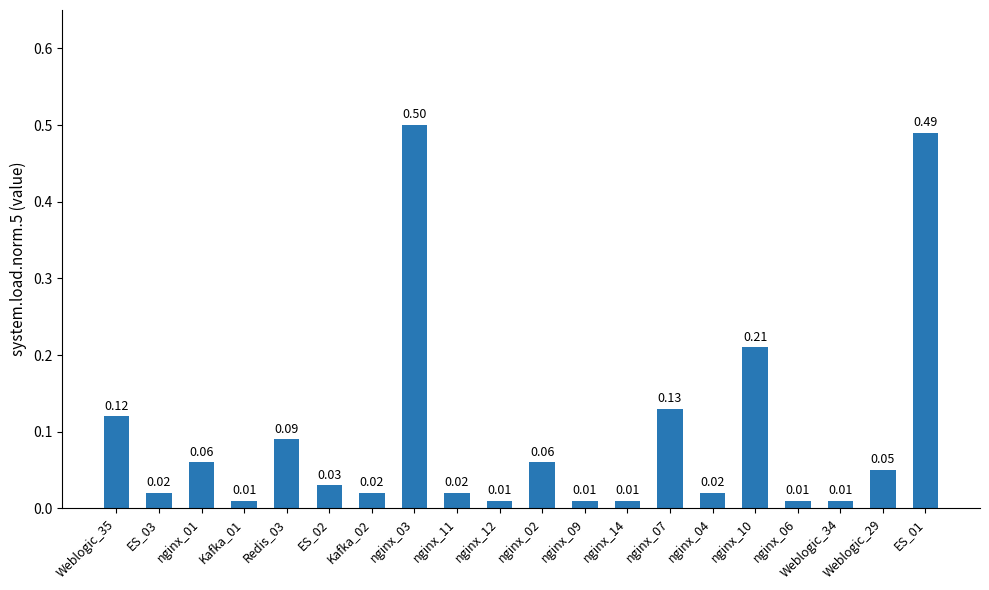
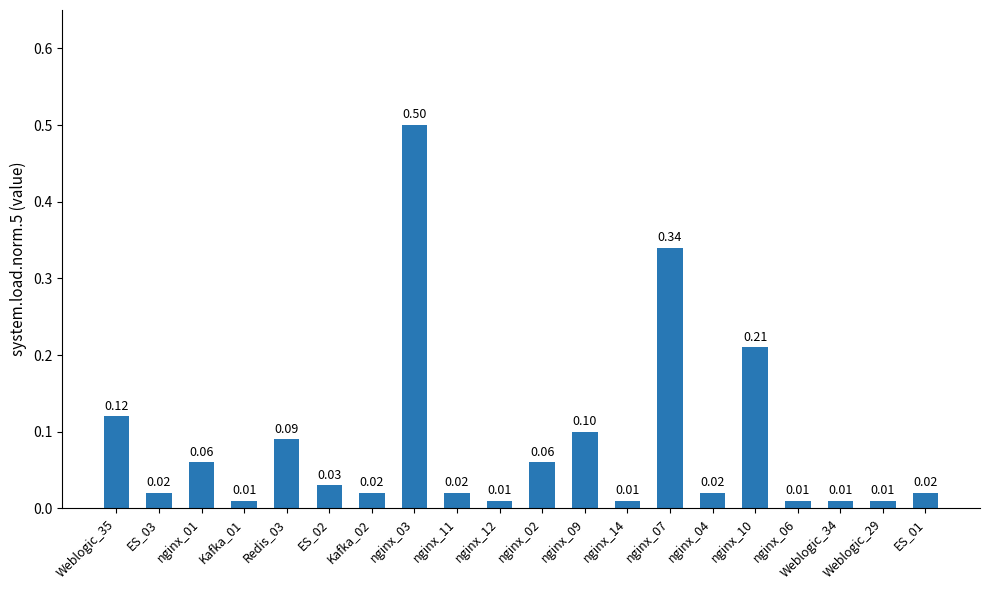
  {
    "Weblogic_35": 0.12,
    "ES_03": 0.02,
    "nginx_01": 0.06,
    "Kafka_01": 0.01,
    "Redis_03": 0.09,
    "ES_02": 0.03,
    "Kafka_02": 0.02,
    "nginx_03": 0.50,
    "nginx_11": 0.02,
    "nginx_12": 0.01,
    "nginx_02": 0.06,
-   "nginx_09": 0.01,
+   "nginx_09": 0.10,
    "nginx_14": 0.01,
-   "nginx_07": 0.13,
+   "nginx_07": 0.34,
    "nginx_04": 0.02,
    "nginx_10": 0.21,
    "nginx_06": 0.01,
    "Weblogic_34": 0.01,
-   "Weblogic_29": 0.05,
-   "ES_01": 0.49
+   "Weblogic_29": 0.01,
+   "ES_01": 0.02
  }
